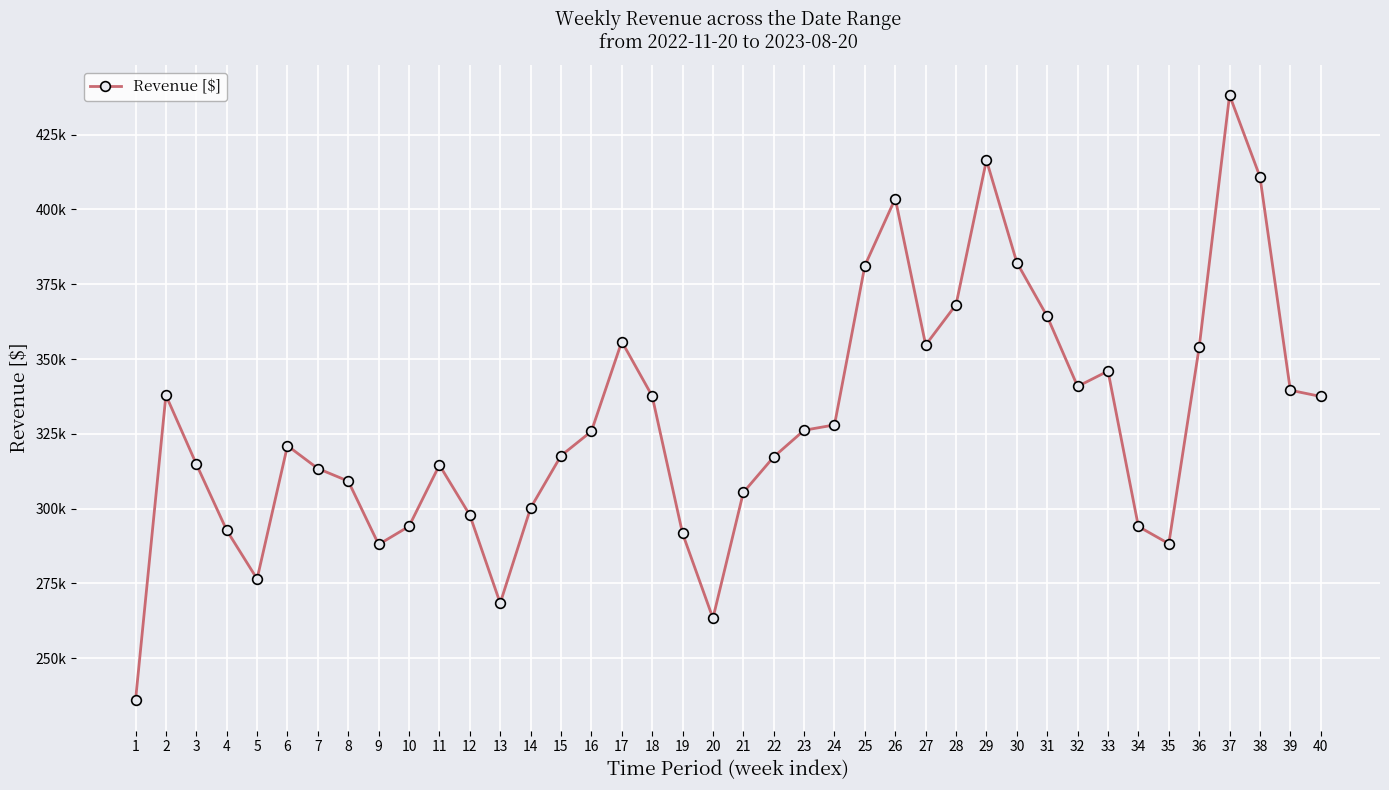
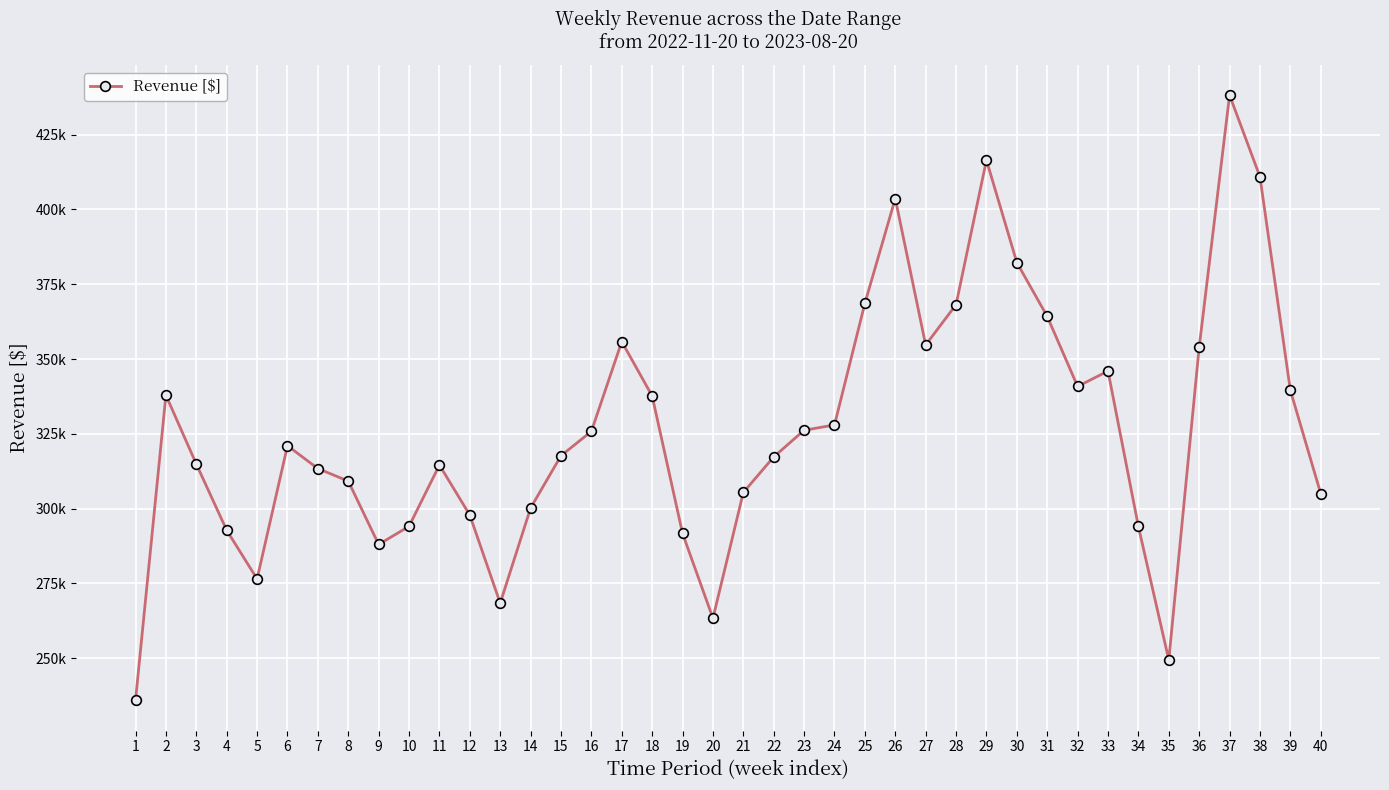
  {
    "1": 236000,
    "2": 338000,
    "3": 315000,
    "4": 293000,
    "5": 276000,
    "6": 321000,
    "7": 313000,
    "8": 309000,
    "9": 288000,
    "10": 294000,
    "11": 315000,
    "12": 298000,
    "13": 268000,
    "14": 300000,
    "15": 318000,
    "16": 326000,
    "17": 356000,
    "18": 338000,
    "19": 292000,
    "20": 263000,
    "21": 305000,
    "22": 317000,
    "23": 326000,
    "24": 328000,
-   "25": 381000,
+   "25": 369000,
    "26": 404000,
    "27": 355000,
    "28": 368000,
    "29": 416000,
    "30": 382000,
    "31": 364000,
    "32": 341000,
    "33": 346000,
    "34": 294000,
-   "35": 288000,
+   "35": 249000,
    "36": 354000,
    "37": 438000,
    "38": 411000,
    "39": 340000,
-   "40": 337000
+   "40": 305000
  }
